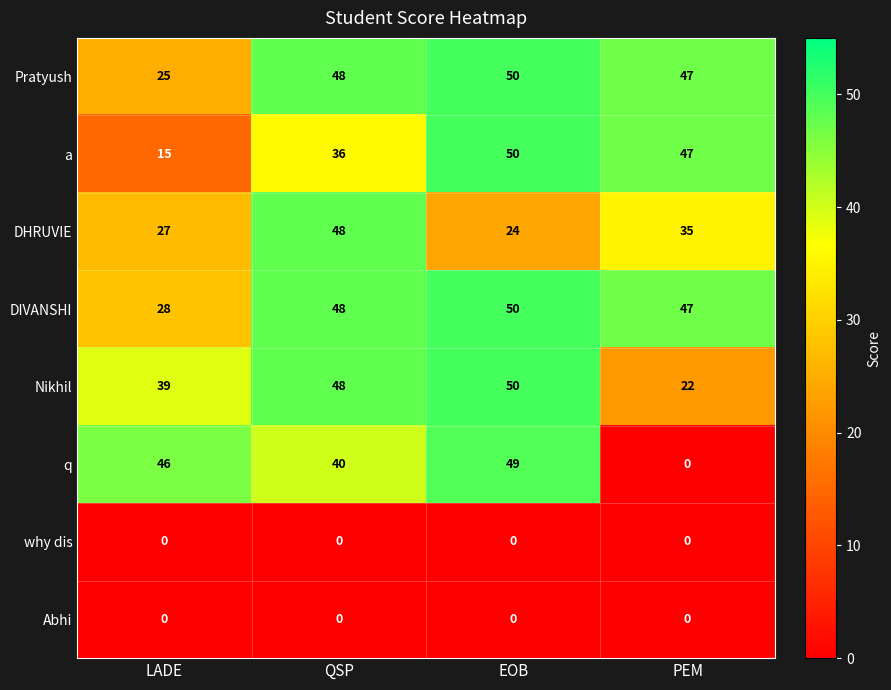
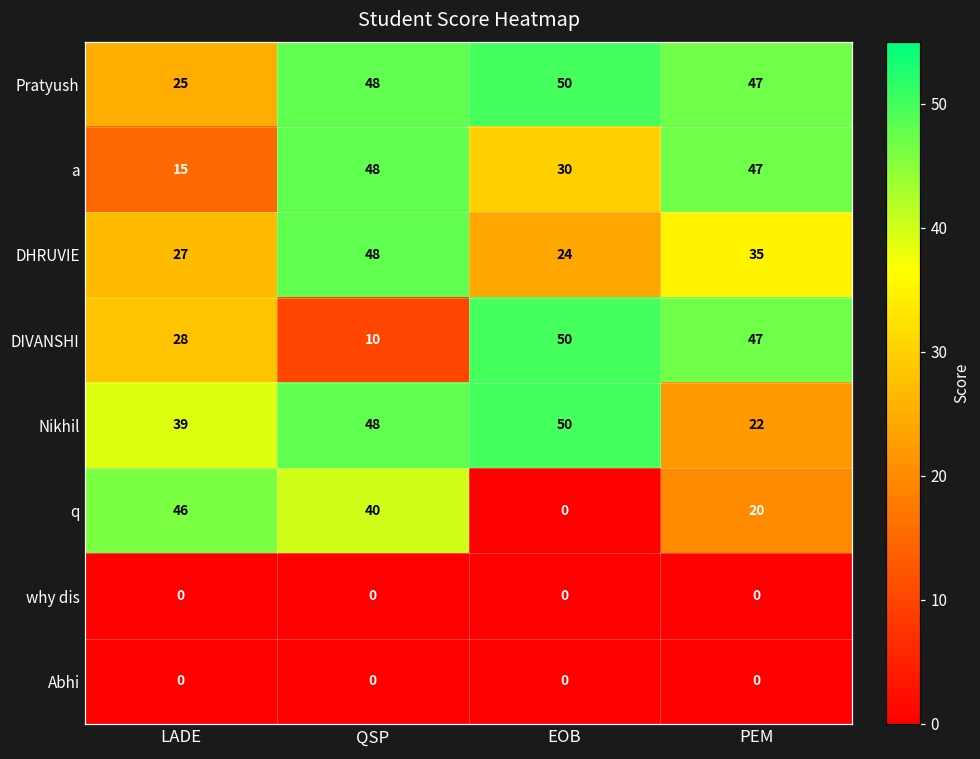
  {
    "Pratyush": {
      "LADE": 25,
      "QSP": 48,
      "EOB": 50,
      "PEM": 47
    },
    "a": {
      "LADE": 15,
-     "QSP": 36,
-     "EOB": 50,
+     "QSP": 48,
+     "EOB": 30,
      "PEM": 47
    },
    "DHRUVIE": {
      "LADE": 27,
      "QSP": 48,
      "EOB": 24,
      "PEM": 35
    },
    "DIVANSHI": {
      "LADE": 28,
-     "QSP": 48,
+     "QSP": 10,
      "EOB": 50,
      "PEM": 47
    },
    "Nikhil": {
      "LADE": 39,
      "QSP": 48,
      "EOB": 50,
      "PEM": 22
    },
    "q": {
      "LADE": 46,
      "QSP": 40,
-     "EOB": 49,
-     "PEM": 0
+     "EOB": 0,
+     "PEM": 20
    },
    "why dis": {
      "LADE": 0,
      "QSP": 0,
      "EOB": 0,
      "PEM": 0
    },
    "Abhi": {
      "LADE": 0,
      "QSP": 0,
      "EOB": 0,
      "PEM": 0
    }
  }
